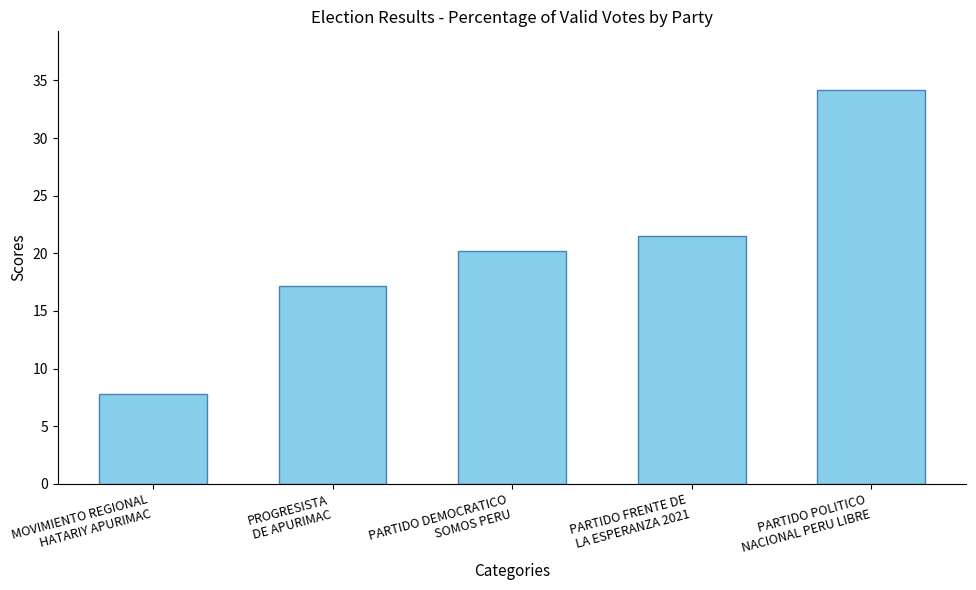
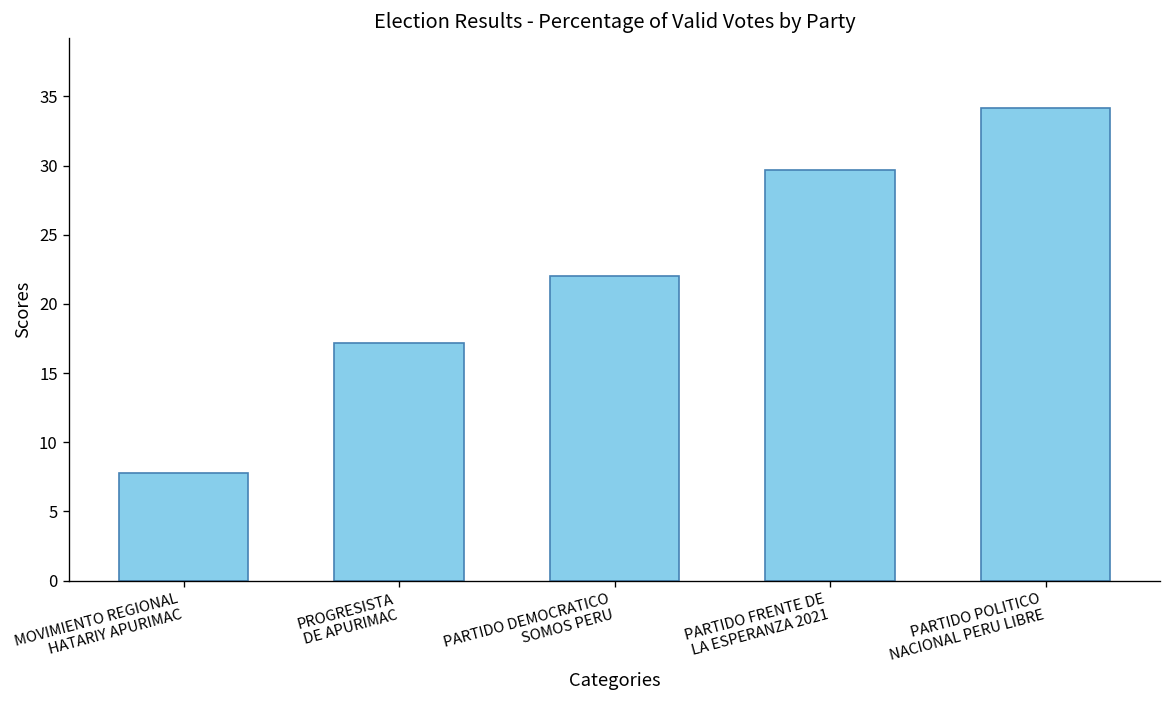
  {
    "MOVIMIENTO REGIONAL HATARIY APURIMAC": 7.8,
    "PROGRESISTA DE APURIMAC": 17.1,
-   "PARTIDO DEMOCRATICO SOMOS PERU": 20.2,
-   "PARTIDO FRENTE DE LA ESPERANZA 2021": 21.5,
+   "PARTIDO DEMOCRATICO SOMOS PERU": 22.0,
+   "PARTIDO FRENTE DE LA ESPERANZA 2021": 29.7,
    "PARTIDO POLITICO NACIONAL PERU LIBRE": 34.1
  }
